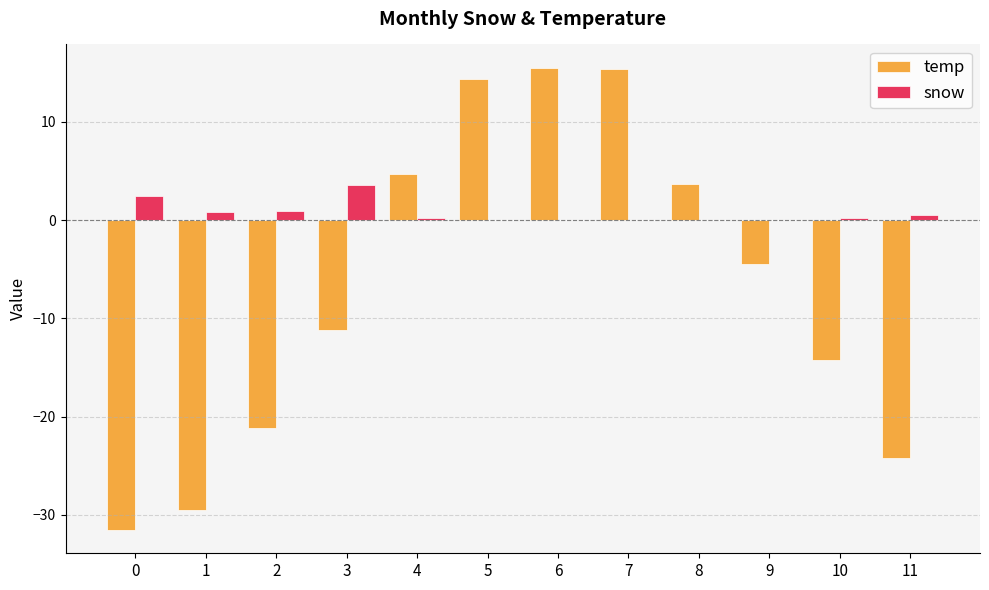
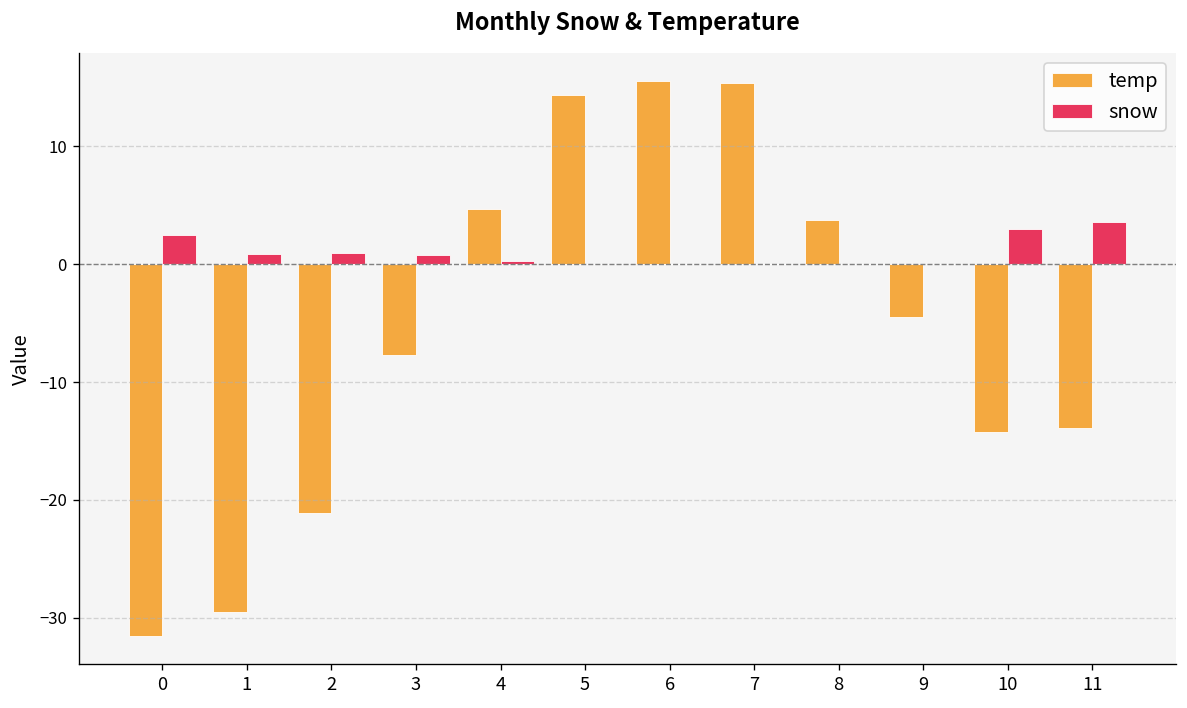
  {
    "temp": {
      "0": -32,
      "1": -30,
      "2": -21,
-     "3": -11,
+     "3": -8,
      "4": 5,
      "5": 14,
      "6": 16,
      "7": 15,
      "8": 4,
      "9": -4,
      "10": -14,
-     "11": -24
+     "11": -14
    },
    "snow": {
      "0": 2,
      "1": 1,
      "2": 1,
-     "3": 4,
+     "3": 1,
      "6": 0,
      "7": 0,
      "8": 0,
-     "10": 0,
-     "11": 1
+     "10": 3,
+     "11": 4
    }
  }
